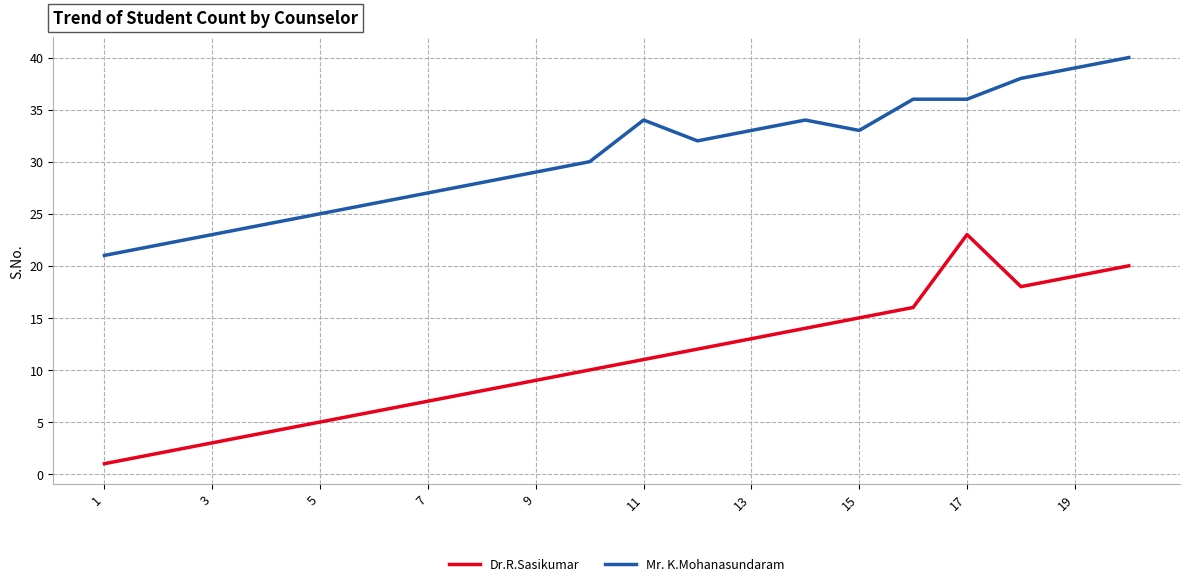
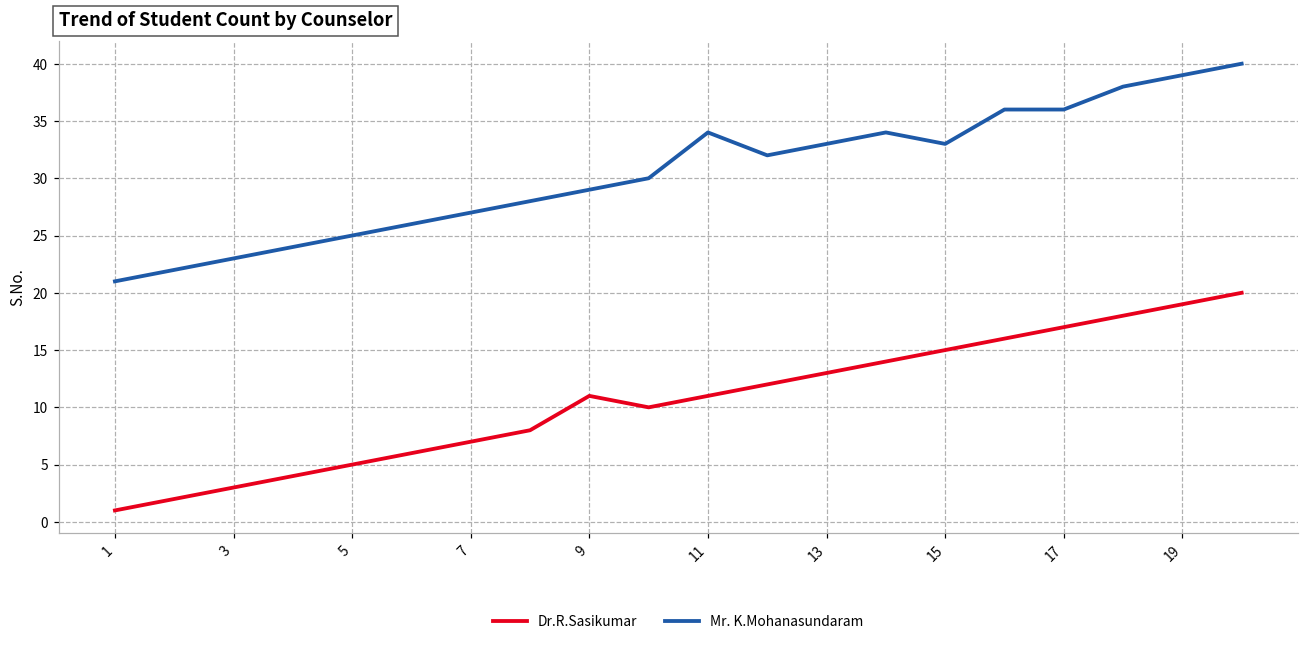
  {
    "Dr.R.Sasikumar": {
      "1": 1,
      "3": 3,
      "5": 5,
      "7": 7,
-     "9": 9,
+     "9": 11,
      "11": 11,
      "13": 13,
      "15": 15,
-     "17": 23,
+     "17": 17,
      "19": 19
    },
    "Mr. K.Mohanasundaram": {
      "1": 21,
      "3": 23,
      "5": 25,
      "7": 27,
      "9": 29,
      "11": 34,
      "13": 33,
      "15": 33,
      "17": 36,
      "19": 39
    }
  }
